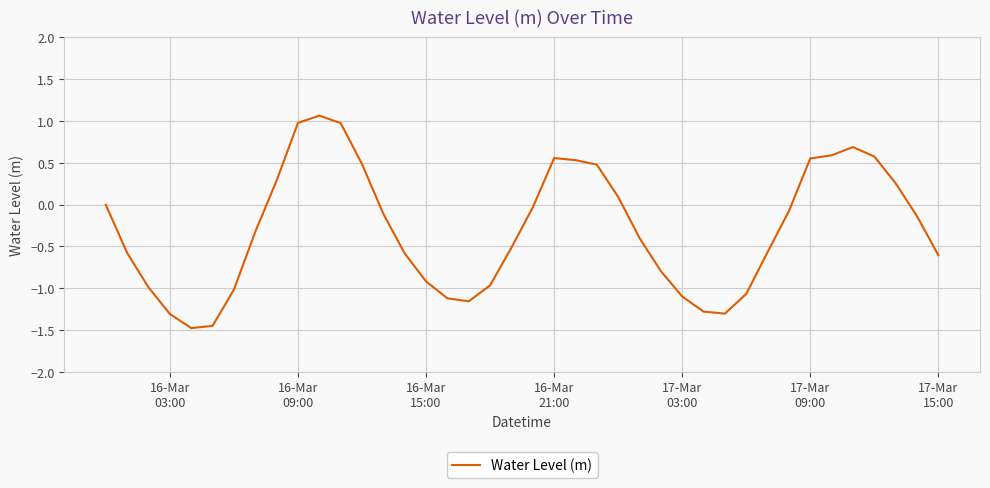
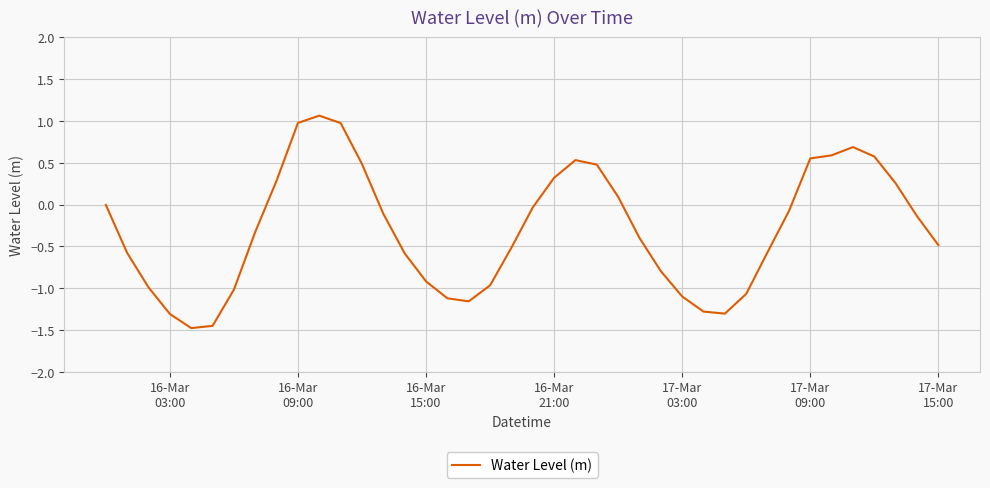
  {
    "16-Mar 03:00": -1.3,
    "16-Mar 09:00": 1.0,
    "16-Mar 15:00": -0.9,
-   "16-Mar 21:00": 0.6,
+   "16-Mar 21:00": 0.3,
    "17-Mar 03:00": -1.1,
    "17-Mar 09:00": 0.6,
-   "17-Mar 15:00": -0.6
+   "17-Mar 15:00": -0.5
  }
